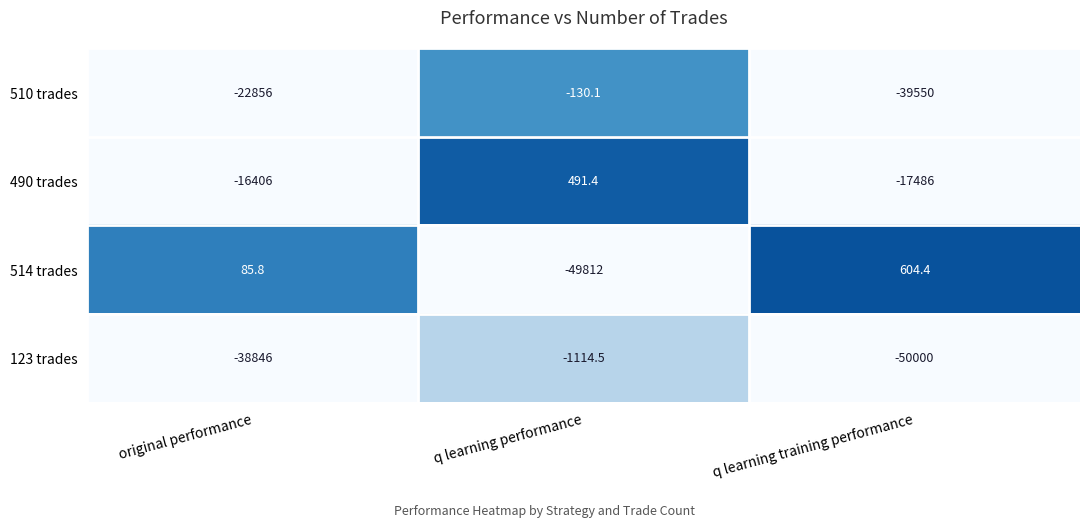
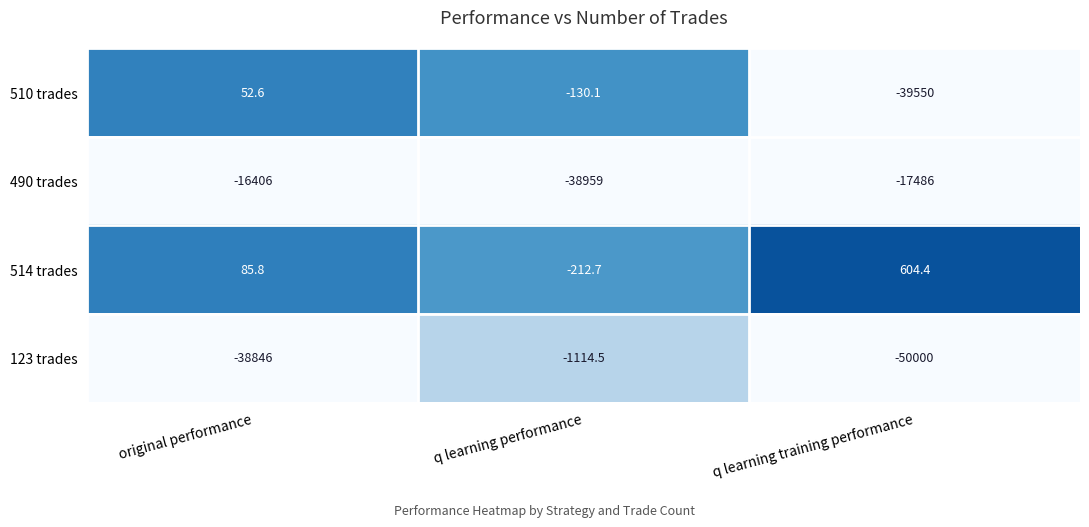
  {
    "510 trades": {
-     "original performance": -22856,
+     "original performance": 52.6,
      "q learning performance": -130.1,
      "q learning training performance": -39550
    },
    "490 trades": {
      "original performance": -16406,
-     "q learning performance": 491.4,
+     "q learning performance": -38959,
      "q learning training performance": -17486
    },
    "514 trades": {
      "original performance": 85.8,
-     "q learning performance": -49812,
+     "q learning performance": -212.7,
      "q learning training performance": 604.4
    },
    "123 trades": {
      "original performance": -38846,
      "q learning performance": -1114.5,
      "q learning training performance": -50000
    }
  }
